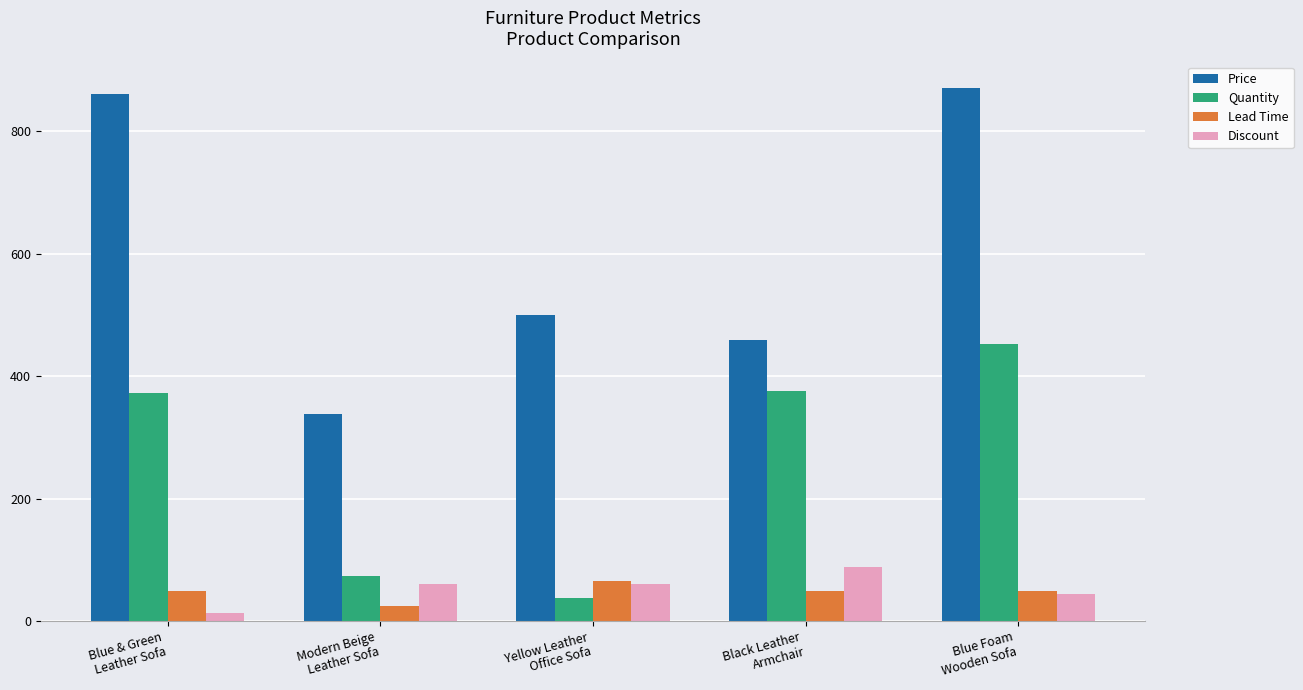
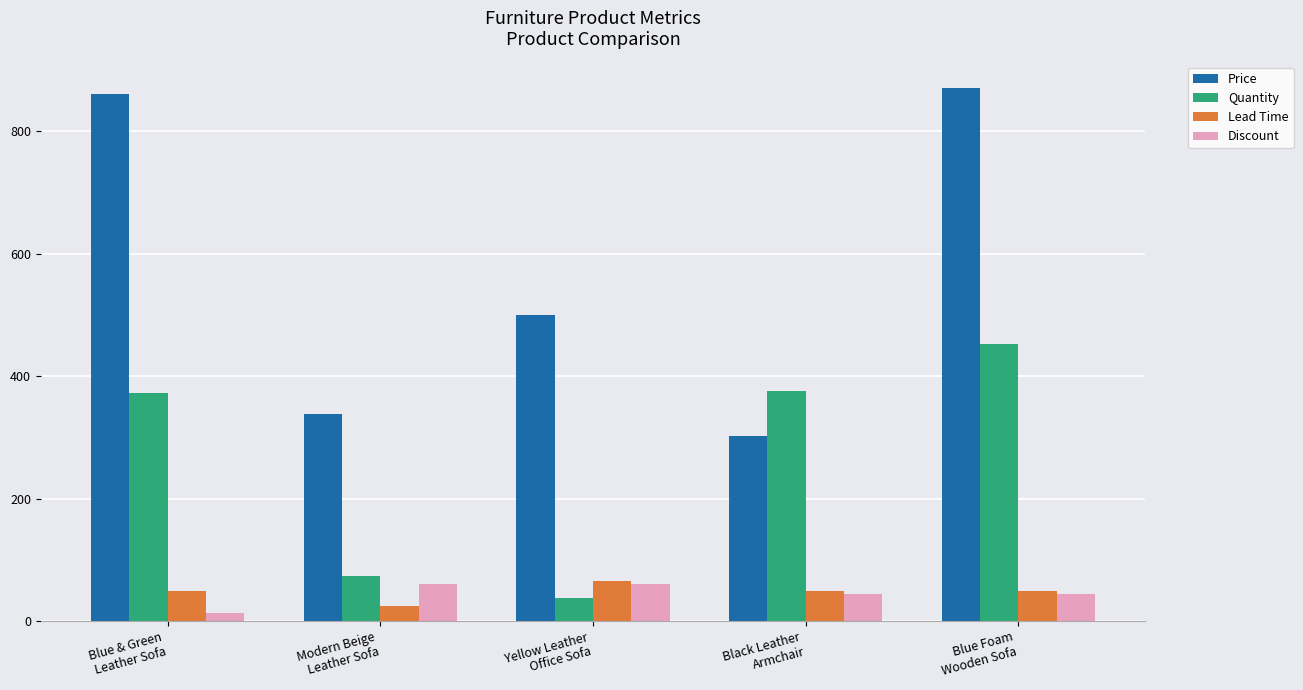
  {
    "Price": {
      "Blue & Green Leather Sofa": 860,
      "Modern Beige Leather Sofa": 340,
      "Yellow Leather Office Sofa": 500,
-     "Black Leather Armchair": 460,
+     "Black Leather Armchair": 300,
      "Blue Foam Wooden Sofa": 870
    },
    "Quantity": {
      "Blue & Green Leather Sofa": 370,
      "Modern Beige Leather Sofa": 70,
      "Yellow Leather Office Sofa": 40,
      "Black Leather Armchair": 380,
      "Blue Foam Wooden Sofa": 450
    },
    "Lead Time": {
      "Blue & Green Leather Sofa": 50,
      "Modern Beige Leather Sofa": 20,
      "Yellow Leather Office Sofa": 70,
      "Black Leather Armchair": 50,
      "Blue Foam Wooden Sofa": 50
    },
    "Discount": {
      "Blue & Green Leather Sofa": 10,
      "Modern Beige Leather Sofa": 60,
      "Yellow Leather Office Sofa": 60,
-     "Black Leather Armchair": 90,
+     "Black Leather Armchair": 50,
      "Blue Foam Wooden Sofa": 50
    }
  }
